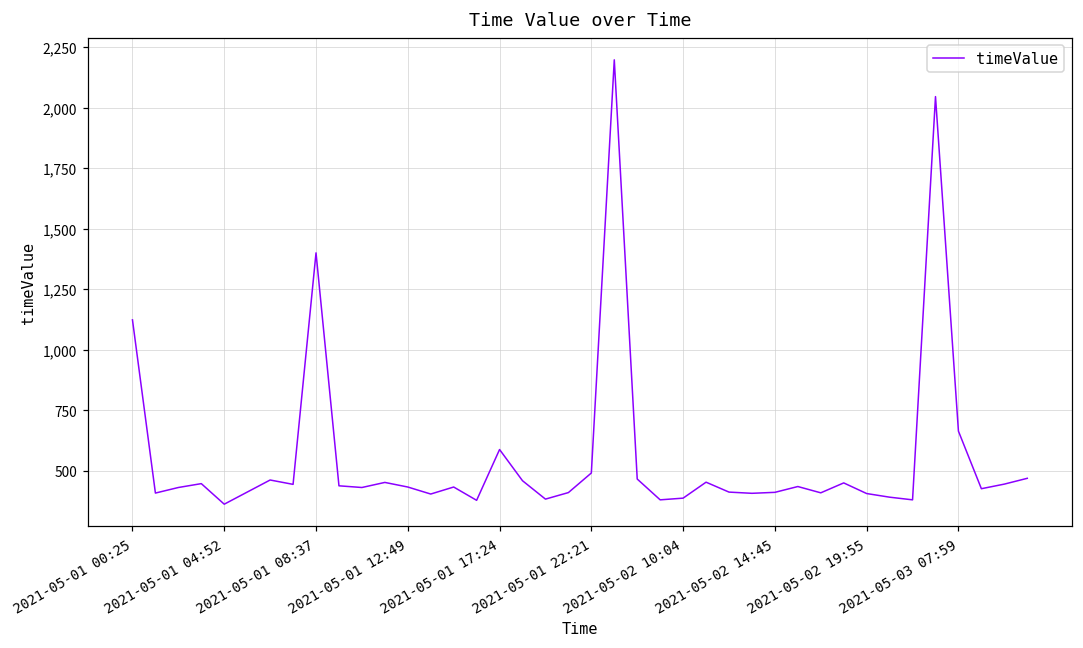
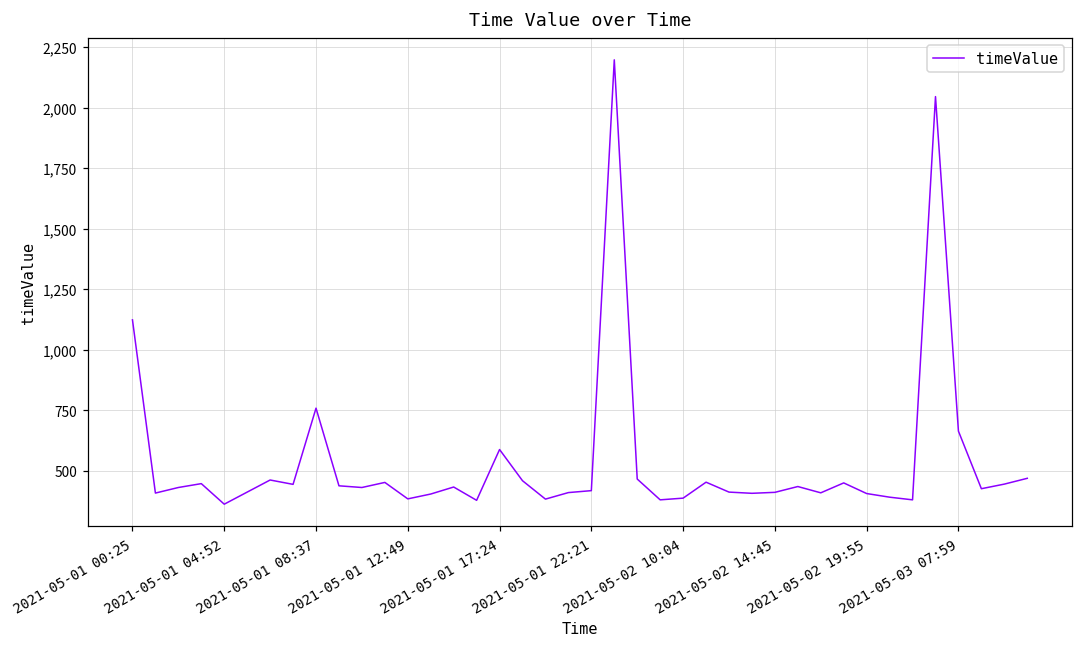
  {
    "2021-05-01 00:25": "1,120",
    "2021-05-01 04:52": "360",
-   "2021-05-01 08:37": "1,400",
-   "2021-05-01 12:49": "430",
+   "2021-05-01 08:37": "760",
+   "2021-05-01 12:49": "380",
    "2021-05-01 17:24": "590",
-   "2021-05-01 22:21": "490",
+   "2021-05-01 22:21": "420",
    "2021-05-02 10:04": "390",
    "2021-05-02 14:45": "410",
    "2021-05-02 19:55": "410",
    "2021-05-03 07:59": "660"
  }
